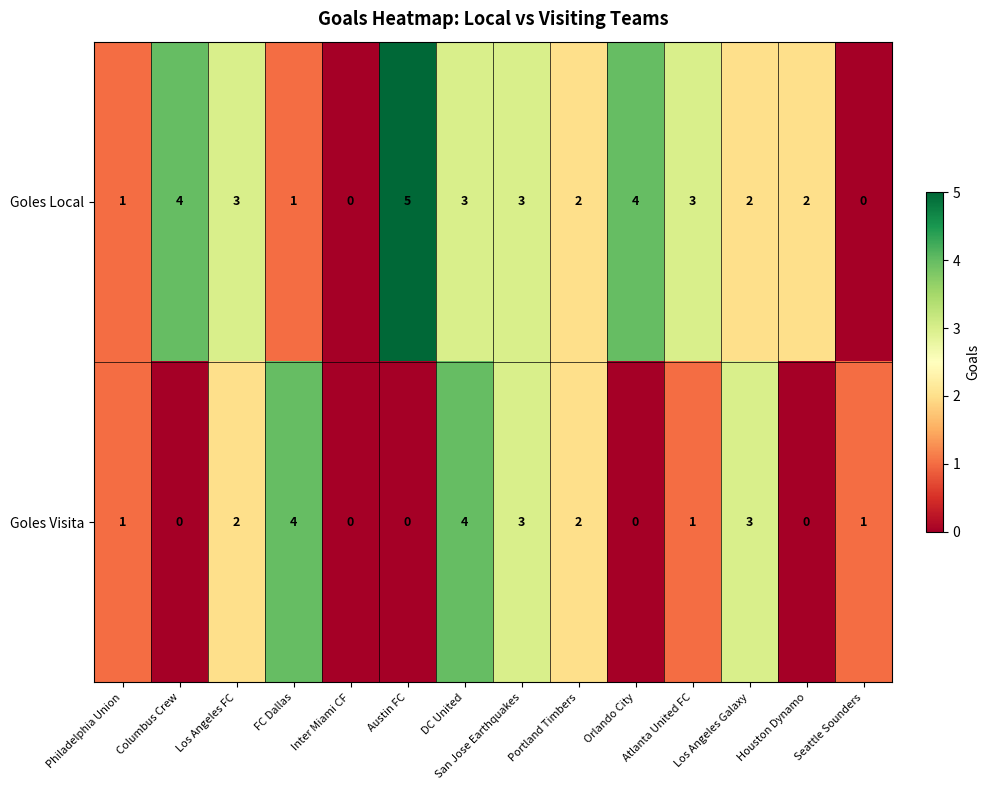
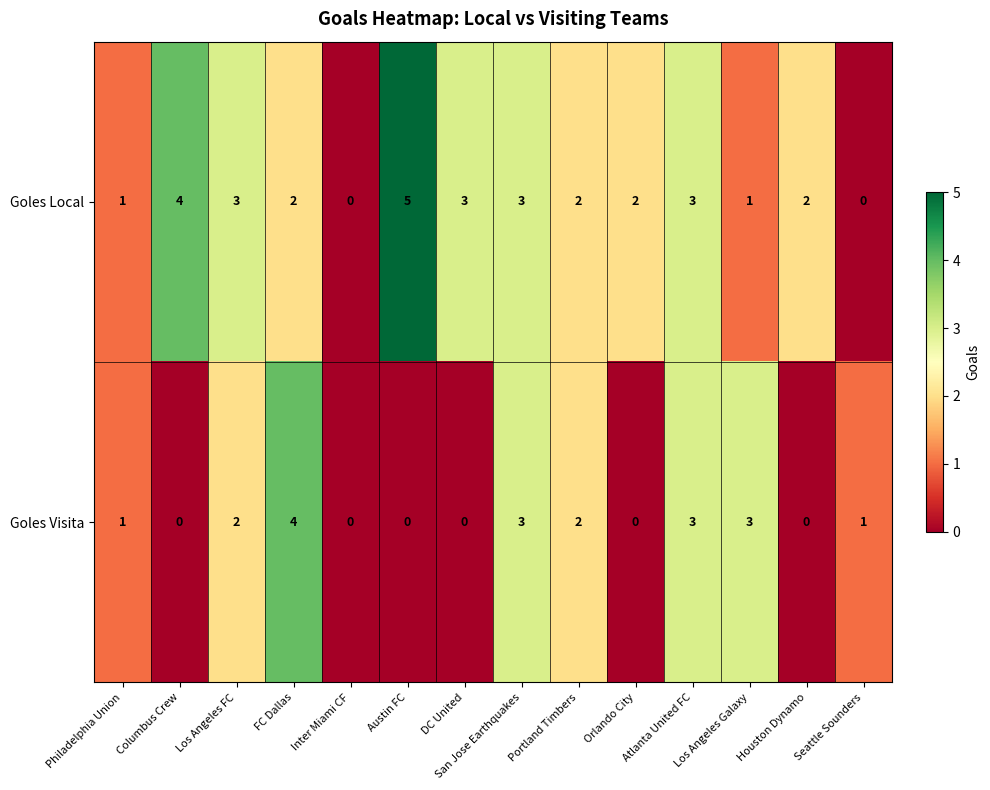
  {
    "Goles Local": {
      "Philadelphia Union": 1,
      "Columbus Crew": 4,
      "Los Angeles FC": 3,
-     "FC Dallas": 1,
+     "FC Dallas": 2,
      "Inter Miami CF": 0,
      "Austin FC": 5,
      "DC United": 3,
      "San Jose Earthquakes": 3,
      "Portland Timbers": 2,
-     "Orlando City": 4,
+     "Orlando City": 2,
      "Atlanta United FC": 3,
-     "Los Angeles Galaxy": 2,
+     "Los Angeles Galaxy": 1,
      "Houston Dynamo": 2,
      "Seattle Sounders": 0
    },
    "Goles Visita": {
      "Philadelphia Union": 1,
      "Columbus Crew": 0,
      "Los Angeles FC": 2,
      "FC Dallas": 4,
      "Inter Miami CF": 0,
      "Austin FC": 0,
-     "DC United": 4,
+     "DC United": 0,
      "San Jose Earthquakes": 3,
      "Portland Timbers": 2,
      "Orlando City": 0,
-     "Atlanta United FC": 1,
+     "Atlanta United FC": 3,
      "Los Angeles Galaxy": 3,
      "Houston Dynamo": 0,
      "Seattle Sounders": 1
    }
  }
